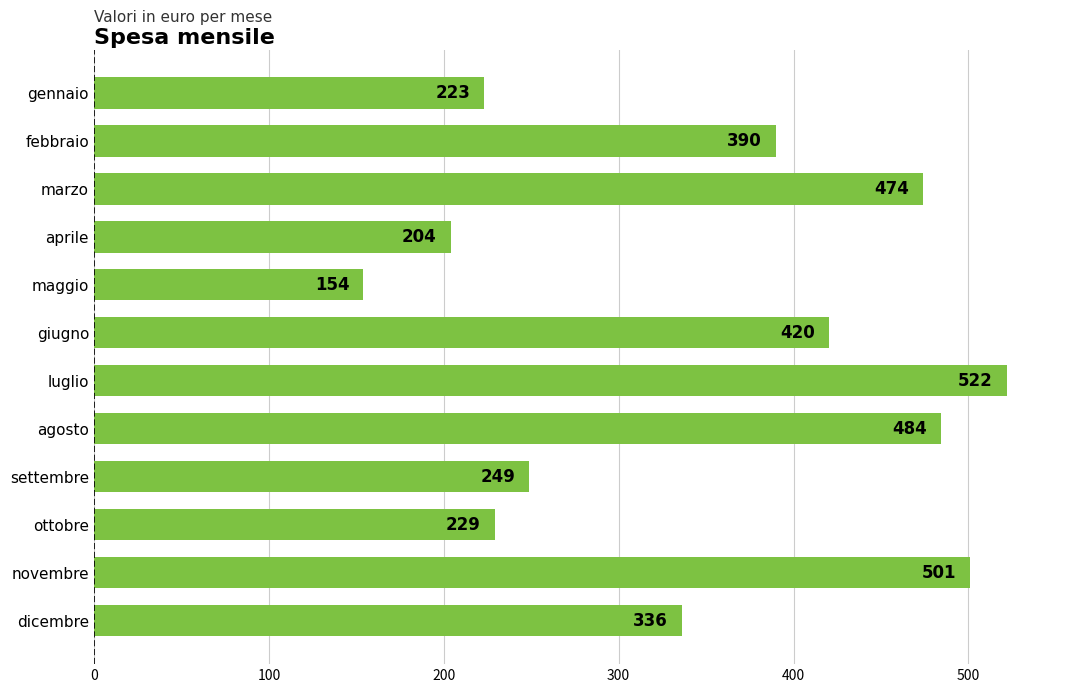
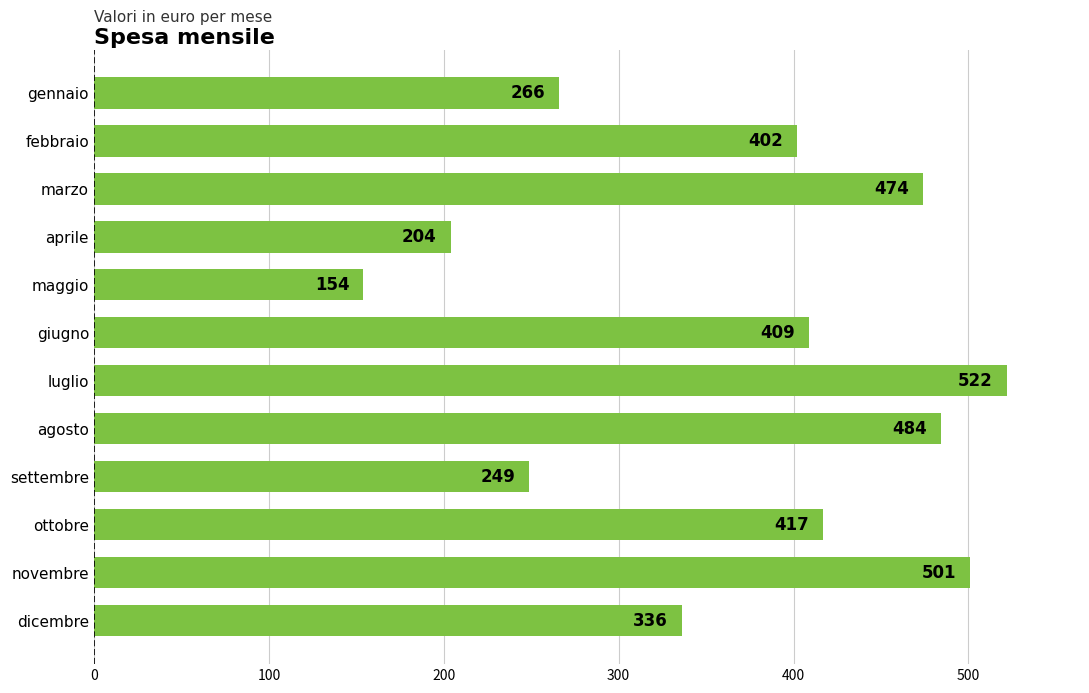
  {
-   "gennaio": 223,
-   "febbraio": 390,
+   "gennaio": 266,
+   "febbraio": 402,
    "marzo": 474,
    "aprile": 204,
    "maggio": 154,
-   "giugno": 420,
+   "giugno": 409,
    "luglio": 522,
    "agosto": 484,
    "settembre": 249,
-   "ottobre": 229,
+   "ottobre": 417,
    "novembre": 501,
    "dicembre": 336
  }
